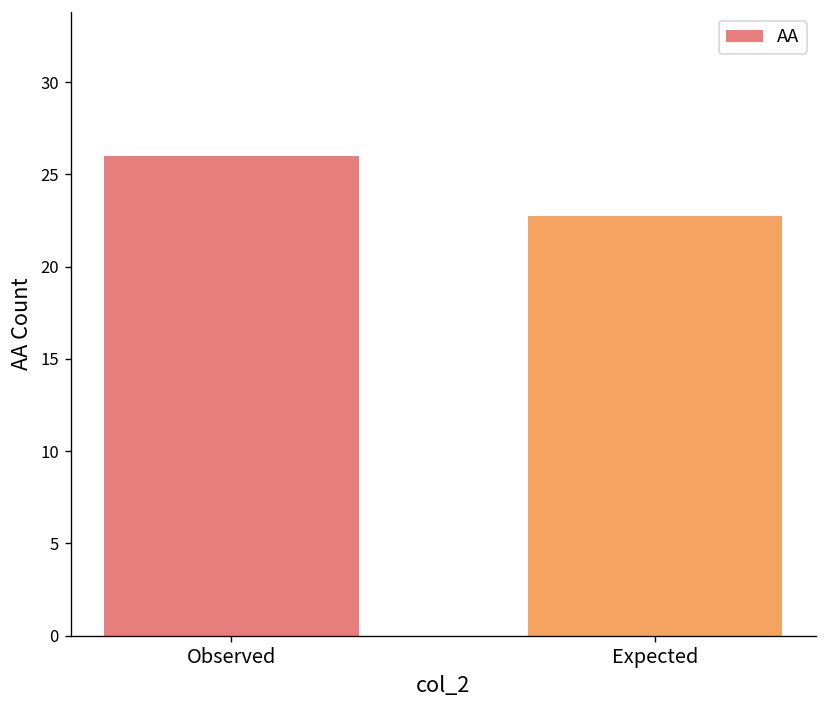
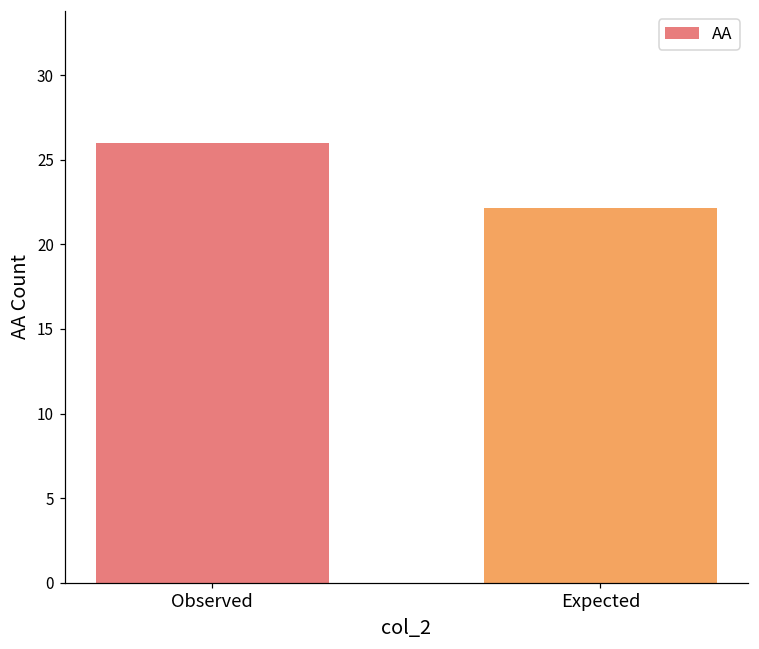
  {
    "Observed": 26.0,
-   "Expected": 22.8
+   "Expected": 22.1
  }
